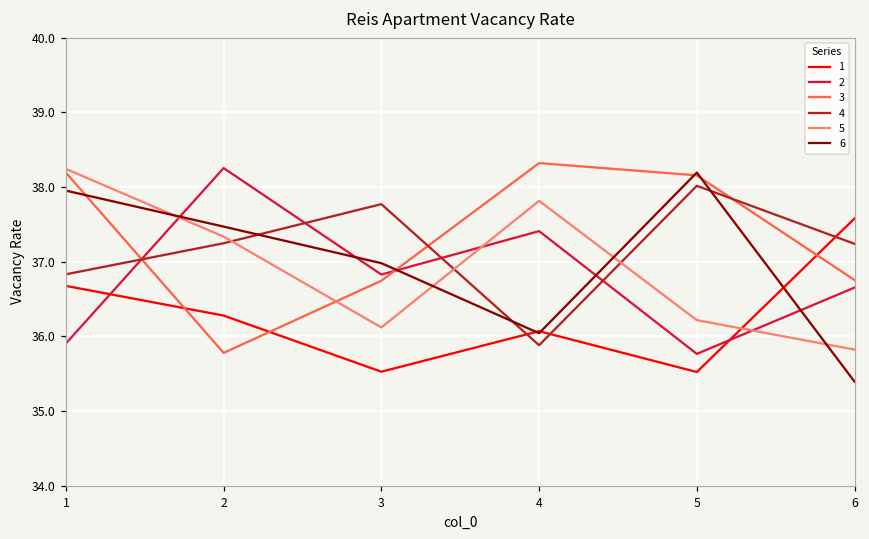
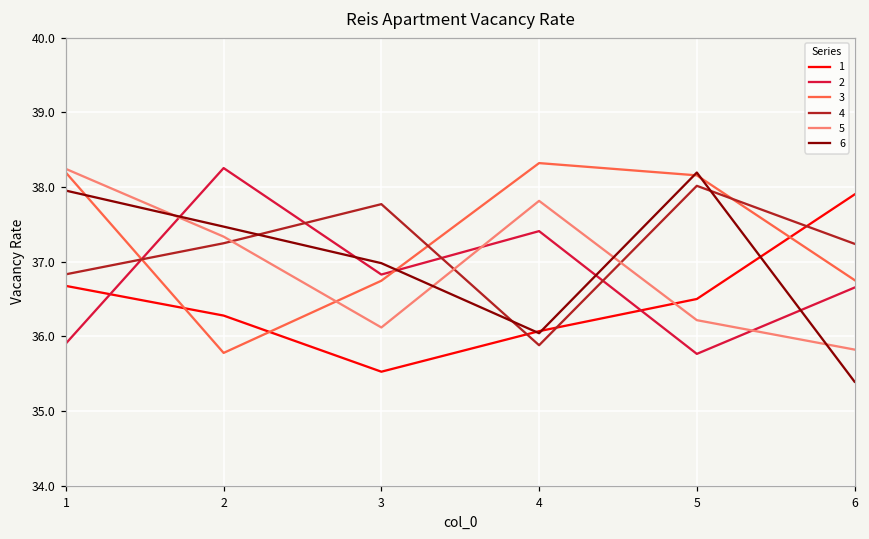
  {
    "1": {
      "1": 36.7,
      "2": 36.3,
      "3": 35.5,
-     "5": 35.5,
-     "6": 37.6
+     "5": 36.5,
+     "6": 37.9
    },
    "6": {
      "1": 38.0,
      "2": 37.5,
      "3": 37.0,
      "6": 35.4
    }
  }
